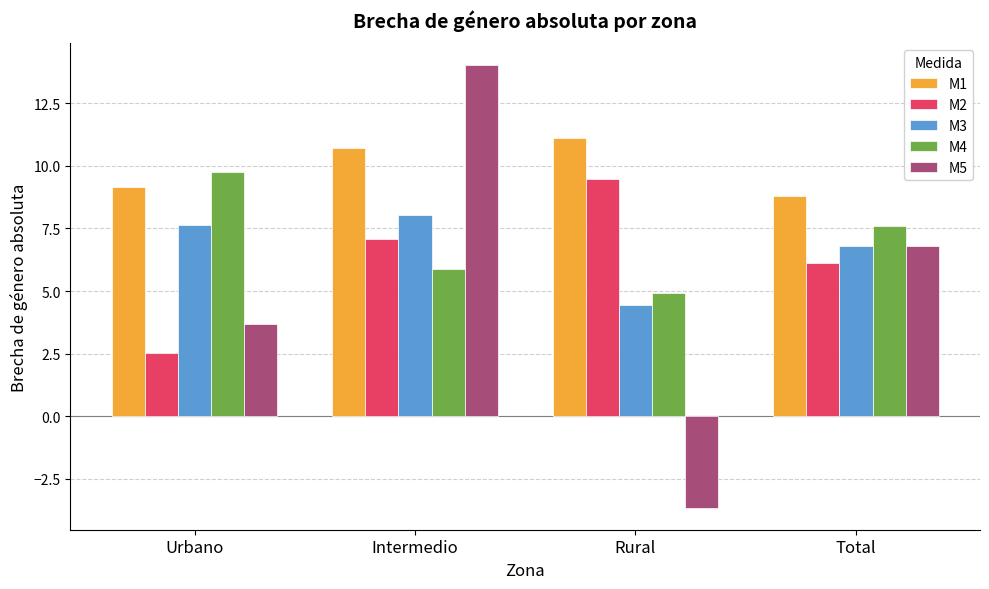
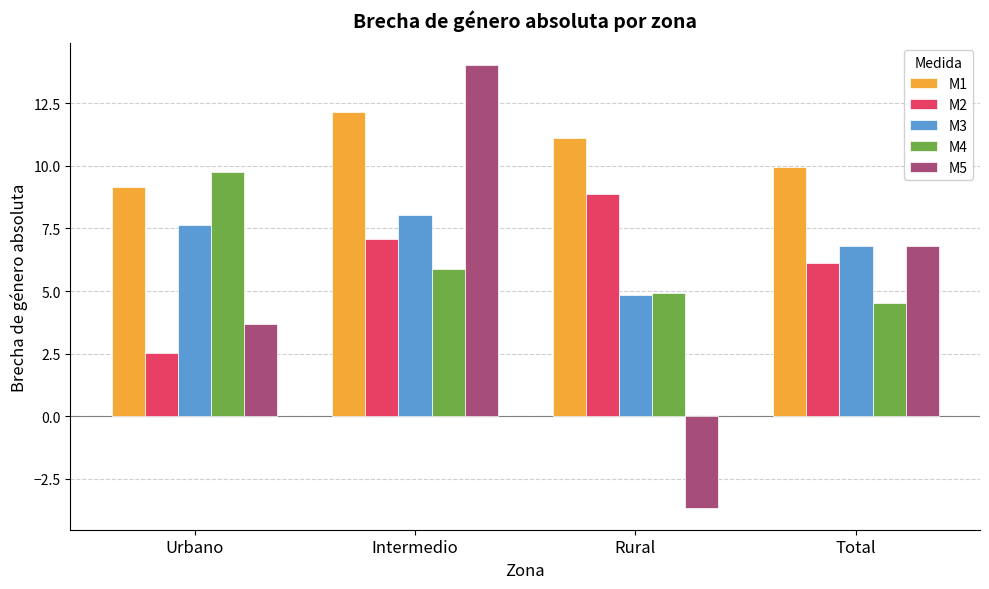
  {
    "M1": {
      "Urbano": 9.1,
-     "Intermedio": 10.7,
+     "Intermedio": 12.2,
      "Rural": 11.1,
-     "Total": 8.8
+     "Total": 9.9
    },
    "M2": {
      "Urbano": 2.5,
      "Intermedio": 7.1,
-     "Rural": 9.5,
+     "Rural": 8.9,
      "Total": 6.1
    },
    "M3": {
      "Urbano": 7.7,
      "Intermedio": 8.0,
-     "Rural": 4.4,
+     "Rural": 4.8,
      "Total": 6.8
    },
    "M4": {
      "Urbano": 9.7,
      "Intermedio": 5.9,
      "Rural": 4.9,
-     "Total": 7.6
+     "Total": 4.5
    },
    "M5": {
      "Urbano": 3.7,
      "Intermedio": 14.0,
      "Rural": -3.6,
      "Total": 6.8
    }
  }
